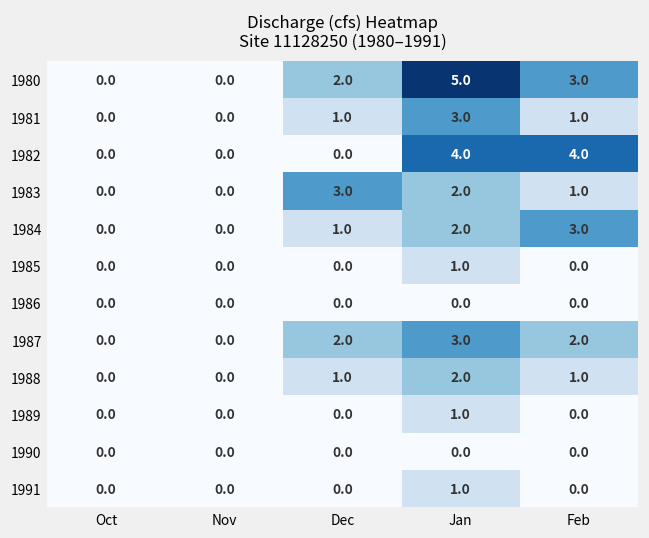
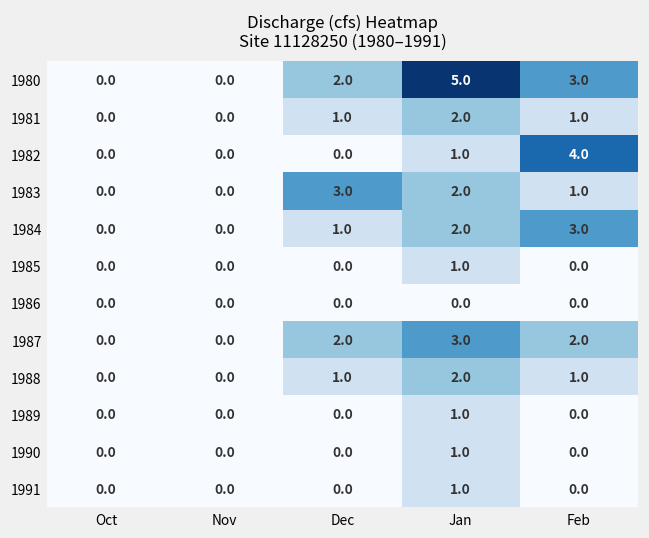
  {
    "1980": {
      "Oct": 0.0,
      "Nov": 0.0,
      "Dec": 2.0,
      "Jan": 5.0,
      "Feb": 3.0
    },
    "1981": {
      "Oct": 0.0,
      "Nov": 0.0,
      "Dec": 1.0,
-     "Jan": 3.0,
+     "Jan": 2.0,
      "Feb": 1.0
    },
    "1982": {
      "Oct": 0.0,
      "Nov": 0.0,
      "Dec": 0.0,
-     "Jan": 4.0,
+     "Jan": 1.0,
      "Feb": 4.0
    },
    "1983": {
      "Oct": 0.0,
      "Nov": 0.0,
      "Dec": 3.0,
      "Jan": 2.0,
      "Feb": 1.0
    },
    "1984": {
      "Oct": 0.0,
      "Nov": 0.0,
      "Dec": 1.0,
      "Jan": 2.0,
      "Feb": 3.0
    },
    "1985": {
      "Oct": 0.0,
      "Nov": 0.0,
      "Dec": 0.0,
      "Jan": 1.0,
      "Feb": 0.0
    },
    "1986": {
      "Oct": 0.0,
      "Nov": 0.0,
      "Dec": 0.0,
      "Jan": 0.0,
      "Feb": 0.0
    },
    "1987": {
      "Oct": 0.0,
      "Nov": 0.0,
      "Dec": 2.0,
      "Jan": 3.0,
      "Feb": 2.0
    },
    "1988": {
      "Oct": 0.0,
      "Nov": 0.0,
      "Dec": 1.0,
      "Jan": 2.0,
      "Feb": 1.0
    },
    "1989": {
      "Oct": 0.0,
      "Nov": 0.0,
      "Dec": 0.0,
      "Jan": 1.0,
      "Feb": 0.0
    },
    "1990": {
      "Oct": 0.0,
      "Nov": 0.0,
      "Dec": 0.0,
-     "Jan": 0.0,
+     "Jan": 1.0,
      "Feb": 0.0
    },
    "1991": {
      "Oct": 0.0,
      "Nov": 0.0,
      "Dec": 0.0,
      "Jan": 1.0,
      "Feb": 0.0
    }
  }
